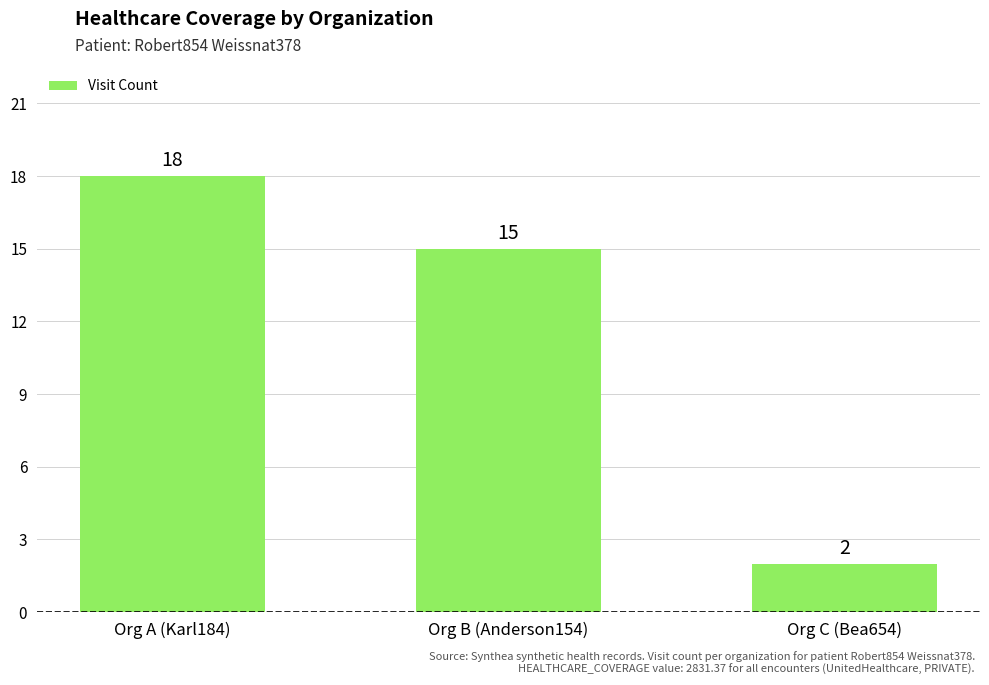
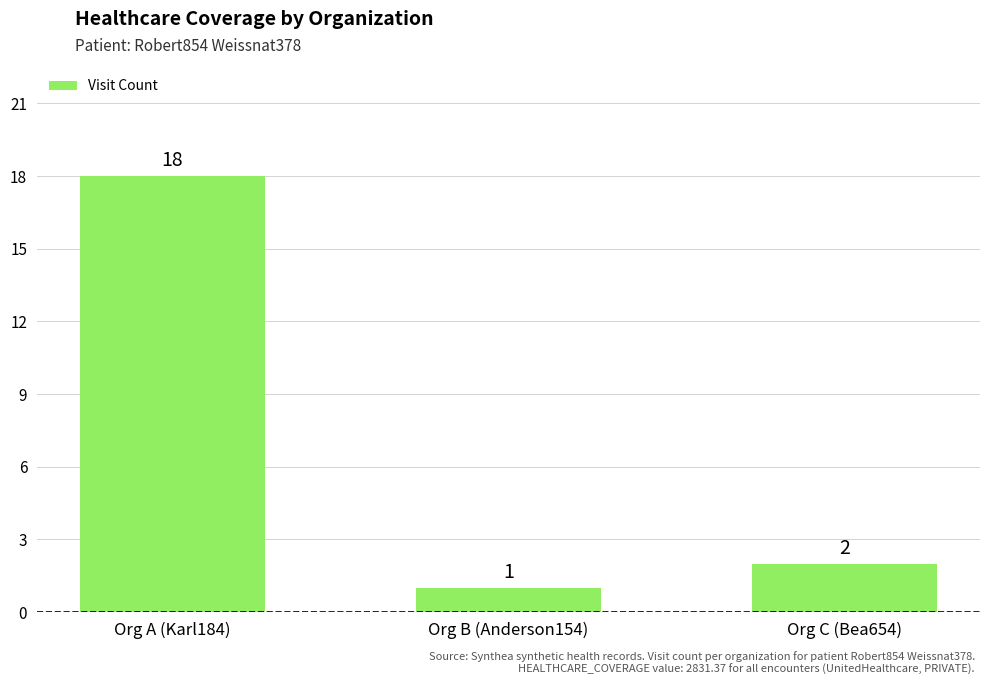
  {
    "Org A (Karl184)": 18,
-   "Org B (Anderson154)": 15,
+   "Org B (Anderson154)": 1,
    "Org C (Bea654)": 2
  }
